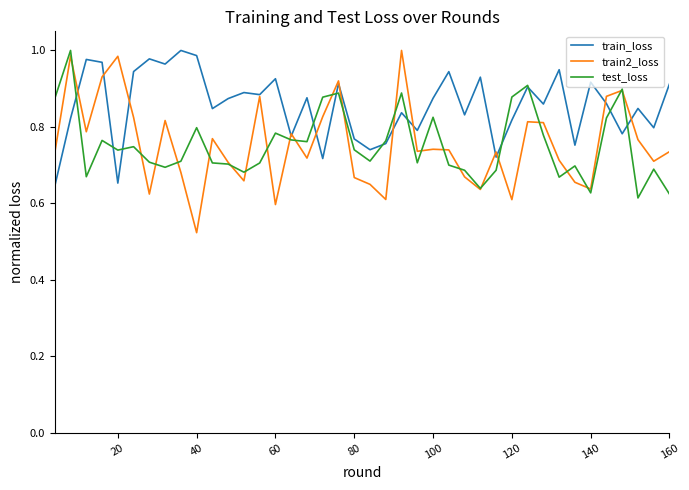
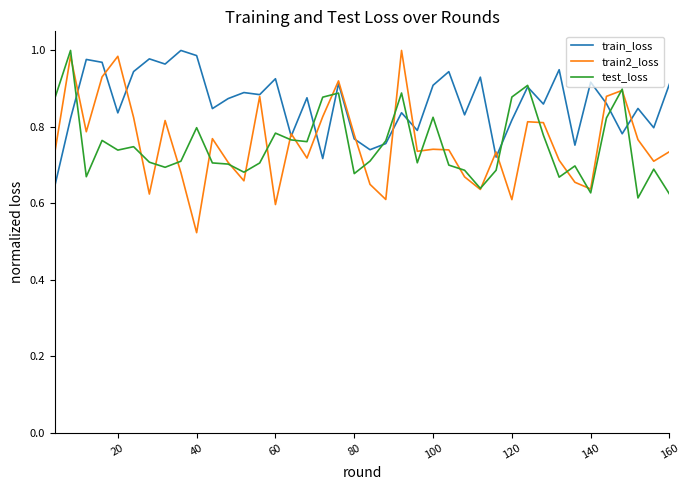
  {
    "train_loss": {
-     "20": 0.65,
+     "20": 0.84,
      "40": 0.99,
      "60": 0.93,
      "80": 0.77,
-     "100": 0.87,
+     "100": 0.91,
      "120": 0.82,
      "160": 0.91
    },
    "train2_loss": {
      "20": 0.98,
      "40": 0.52,
      "60": 0.60,
-     "80": 0.67,
+     "80": 0.78,
      "100": 0.74,
      "120": 0.61,
      "140": 0.64,
      "160": 0.74
    },
    "test_loss": {
      "20": 0.74,
      "40": 0.80,
      "60": 0.78,
-     "80": 0.74,
+     "80": 0.68,
      "100": 0.83,
      "120": 0.88,
      "140": 0.63,
      "160": 0.62
    }
  }
